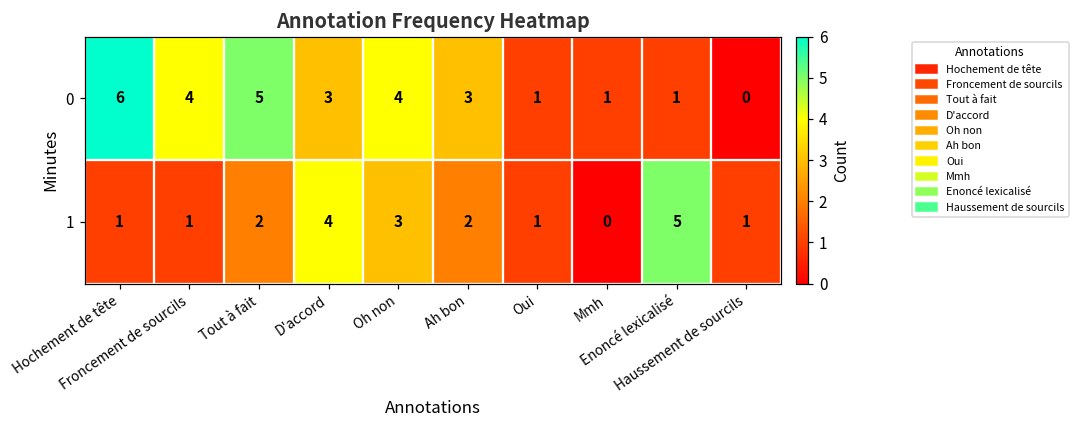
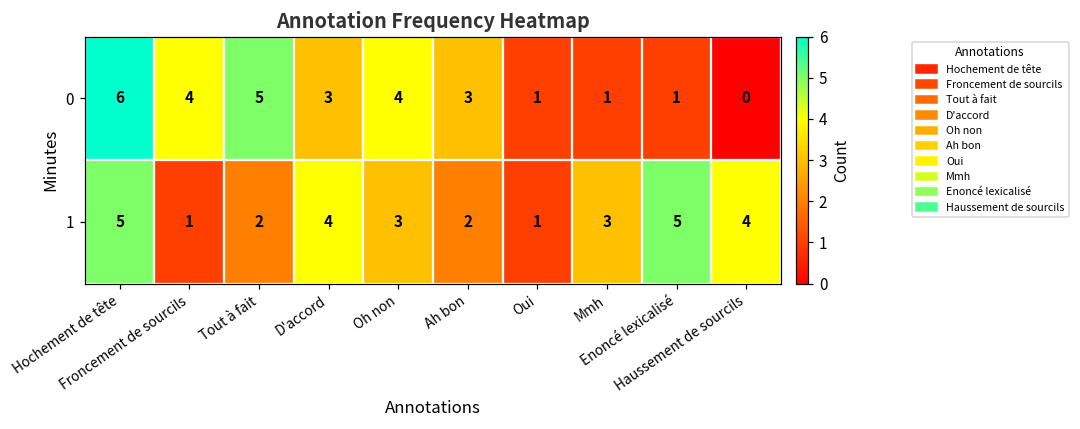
  {
    "0": {
      "Hochement de tête": 6,
      "Froncement de sourcils": 4,
      "Tout à fait": 5,
      "D'accord": 3,
      "Oh non": 4,
      "Ah bon": 3,
      "Oui": 1,
      "Mmh": 1,
      "Enoncé lexicalisé": 1,
      "Haussement de sourcils": 0
    },
    "1": {
-     "Hochement de tête": 1,
+     "Hochement de tête": 5,
      "Froncement de sourcils": 1,
      "Tout à fait": 2,
      "D'accord": 4,
      "Oh non": 3,
      "Ah bon": 2,
      "Oui": 1,
-     "Mmh": 0,
+     "Mmh": 3,
      "Enoncé lexicalisé": 5,
-     "Haussement de sourcils": 1
+     "Haussement de sourcils": 4
    }
  }
